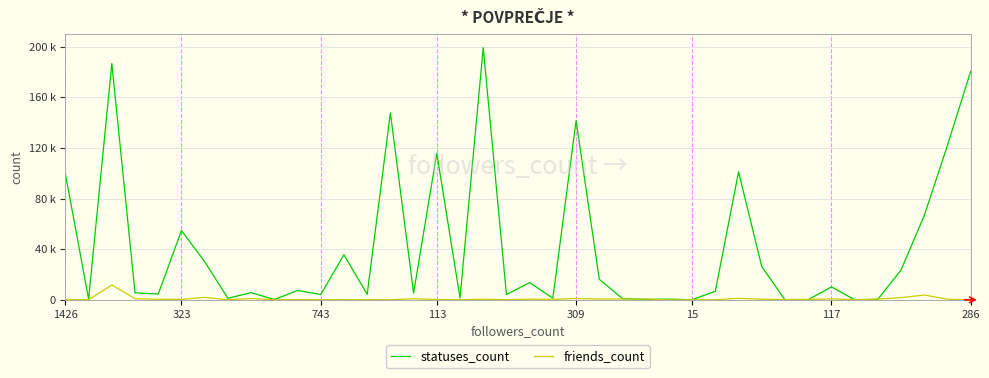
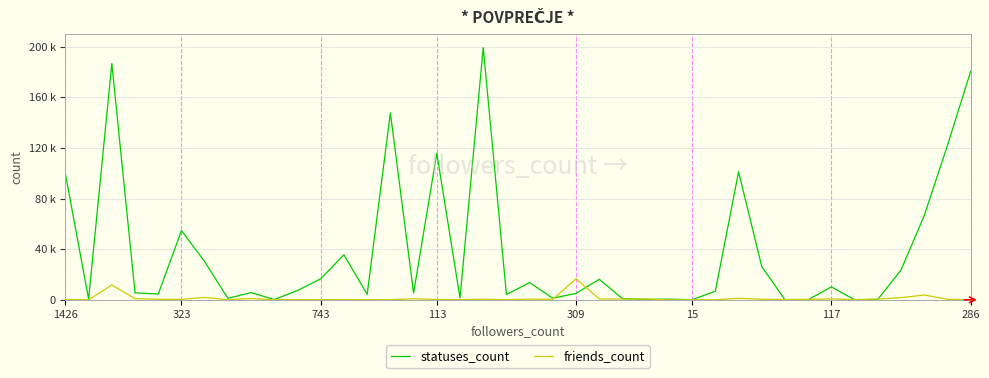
  {
    "statuses_count": {
      "1426": 99000,
      "323": 55000,
-     "743": 4000,
+     "743": 17000,
      "113": 116000,
-     "309": 141000,
+     "309": 5000,
      "117": 10000,
      "286": 180000
    },
    "friends_count": {
      "1426": 0,
      "323": 0,
      "743": 0,
      "113": 0,
-     "309": 1000,
+     "309": 17000,
      "117": 1000,
      "286": 0
    }
  }
